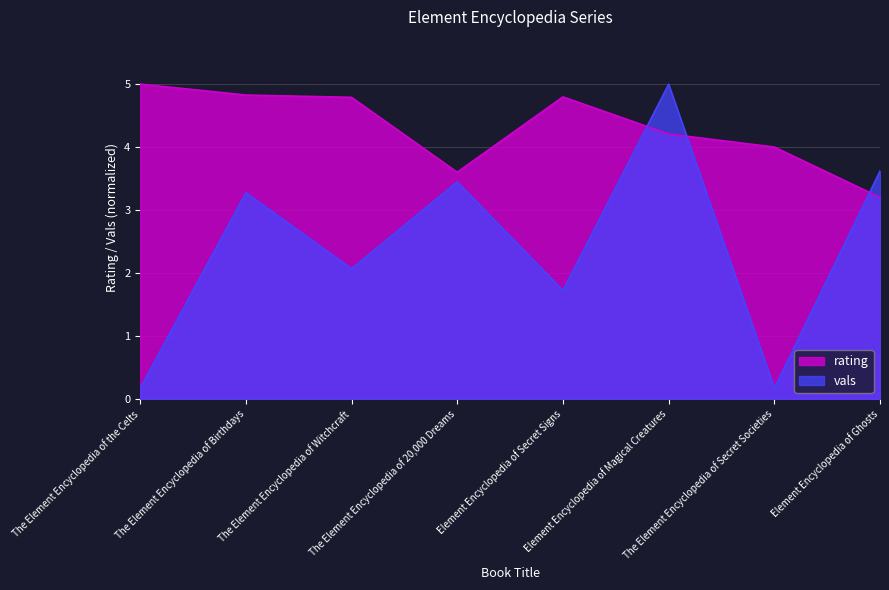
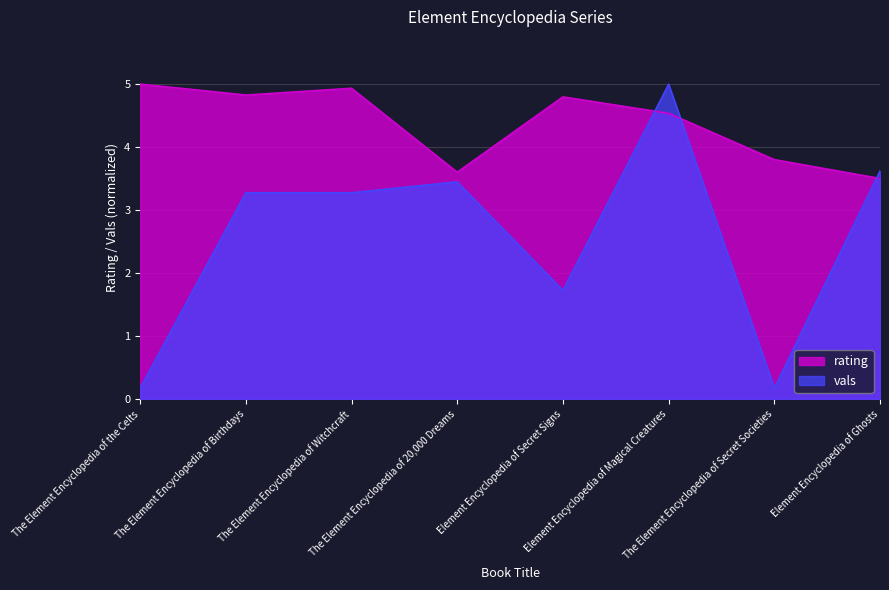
  {
    "rating": {
      "The Element Encyclopedia of the Celts": 5.0,
      "The Element Encyclopedia of Birthdays": 4.8,
-     "The Element Encyclopedia of Witchcraft": 4.8,
+     "The Element Encyclopedia of Witchcraft": 4.9,
      "The Element Encyclopedia of 20,000 Dreams": 3.6,
      "Element Encyclopedia of Secret Signs": 4.8,
-     "Element Encyclopedia of Magical Creatures": 4.2,
-     "The Element Encyclopedia of Secret Societies": 4.0,
-     "Element Encyclopedia of Ghosts": 3.2
+     "Element Encyclopedia of Magical Creatures": 4.5,
+     "The Element Encyclopedia of Secret Societies": 3.8,
+     "Element Encyclopedia of Ghosts": 3.5
    },
    "vals": {
      "The Element Encyclopedia of the Celts": 0.2,
      "The Element Encyclopedia of Birthdays": 3.3,
-     "The Element Encyclopedia of Witchcraft": 2.1,
+     "The Element Encyclopedia of Witchcraft": 3.3,
      "The Element Encyclopedia of 20,000 Dreams": 3.4,
      "Element Encyclopedia of Secret Signs": 1.7,
      "Element Encyclopedia of Magical Creatures": 5.0,
      "The Element Encyclopedia of Secret Societies": 0.2,
      "Element Encyclopedia of Ghosts": 3.6
    }
  }
